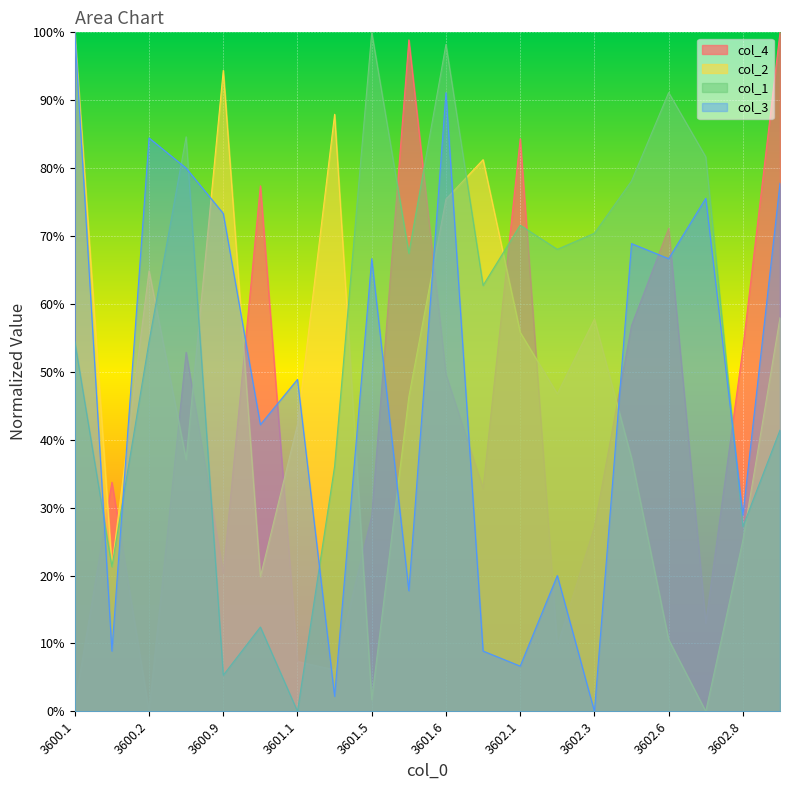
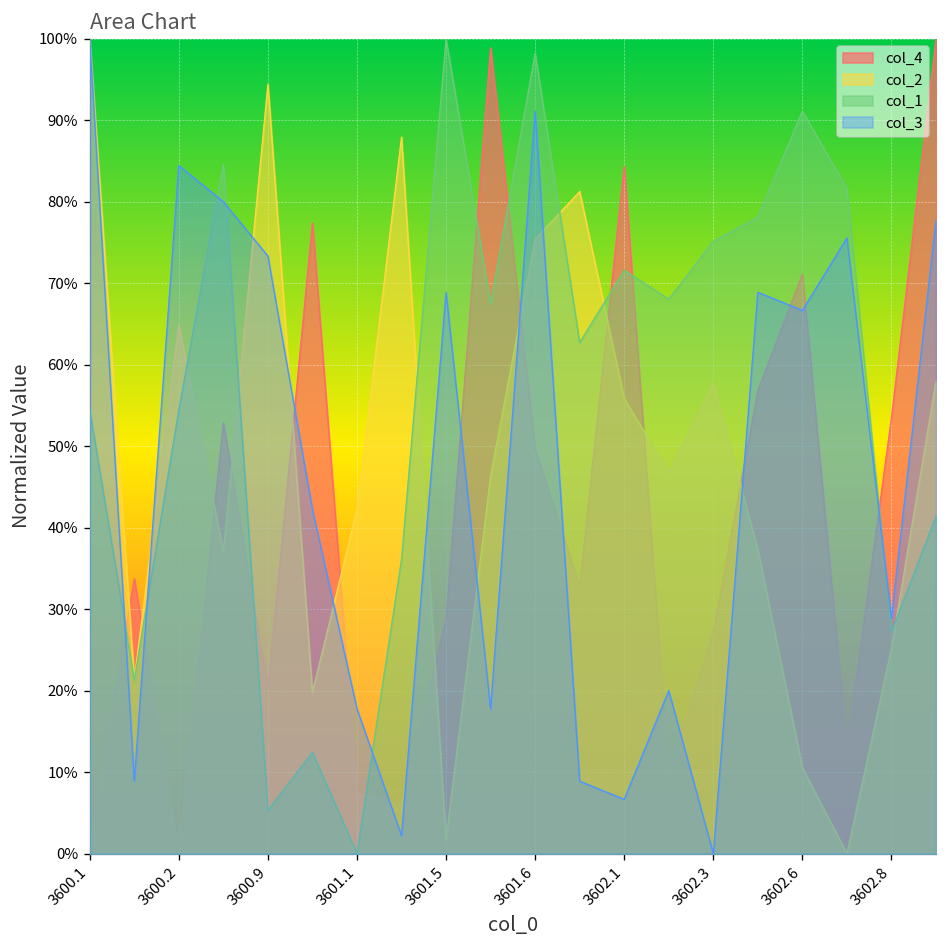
  {
    "col_4": {
      "3600.1": "1%",
      "3601.1": "7%",
      "3601.5": "29%",
      "3602.1": "84%",
      "3602.3": "27%",
      "3602.8": "53%"
    },
    "col_2": {
      "3601.1": "42%",
      "3601.5": "2%",
      "3602.1": "56%",
      "3602.3": "58%",
      "3602.8": "25%"
    },
    "col_1": {
      "3600.1": "54%",
      "3601.1": "0%",
      "3601.5": "100%",
      "3602.1": "72%",
-     "3602.3": "70%",
+     "3602.3": "75%",
      "3602.8": "27%"
    },
    "col_3": {
-     "3601.1": "49%",
-     "3601.5": "67%",
+     "3601.1": "18%",
+     "3601.5": "69%",
      "3602.1": "7%",
      "3602.3": "0%",
      "3602.8": "29%"
    }
  }
